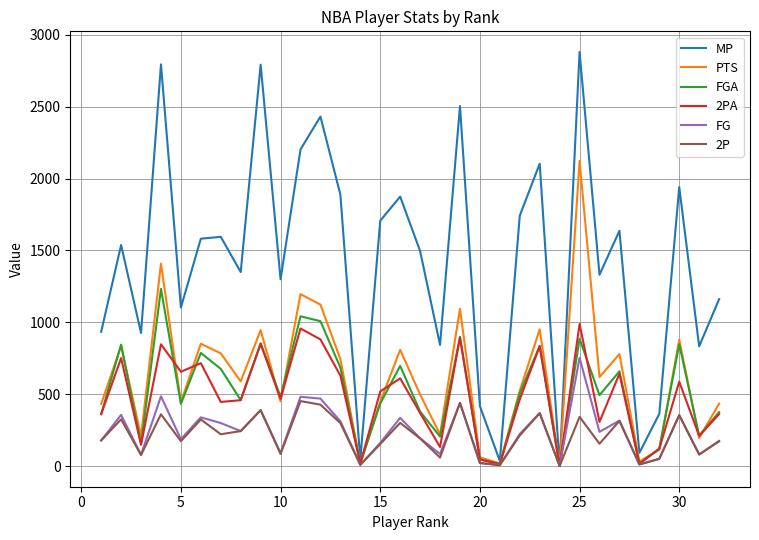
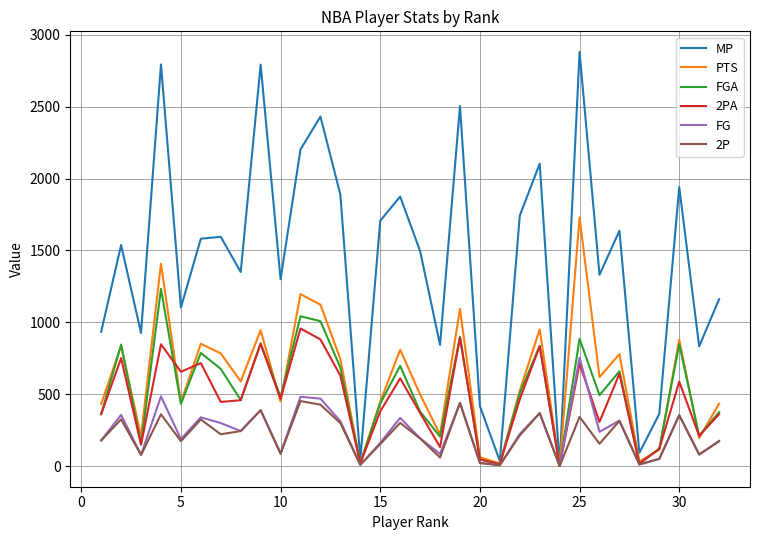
  {
    "MP": {
      "5": 1100,
      "10": 1300,
      "15": 1710,
      "20": 420,
      "25": 2880,
      "30": 1940
    },
    "PTS": {
-     "25": 2120,
+     "25": 1730,
      "30": 880
    },
    "FGA": {
      "25": 890,
      "30": 850
    },
    "2PA": {
      "5": 660,
-     "15": 520,
-     "25": 990,
+     "15": 380,
+     "25": 710,
      "30": 590
    },
    "FG": {
      "25": 750
    },
    "2P": {
      "25": 340
    }
  }
